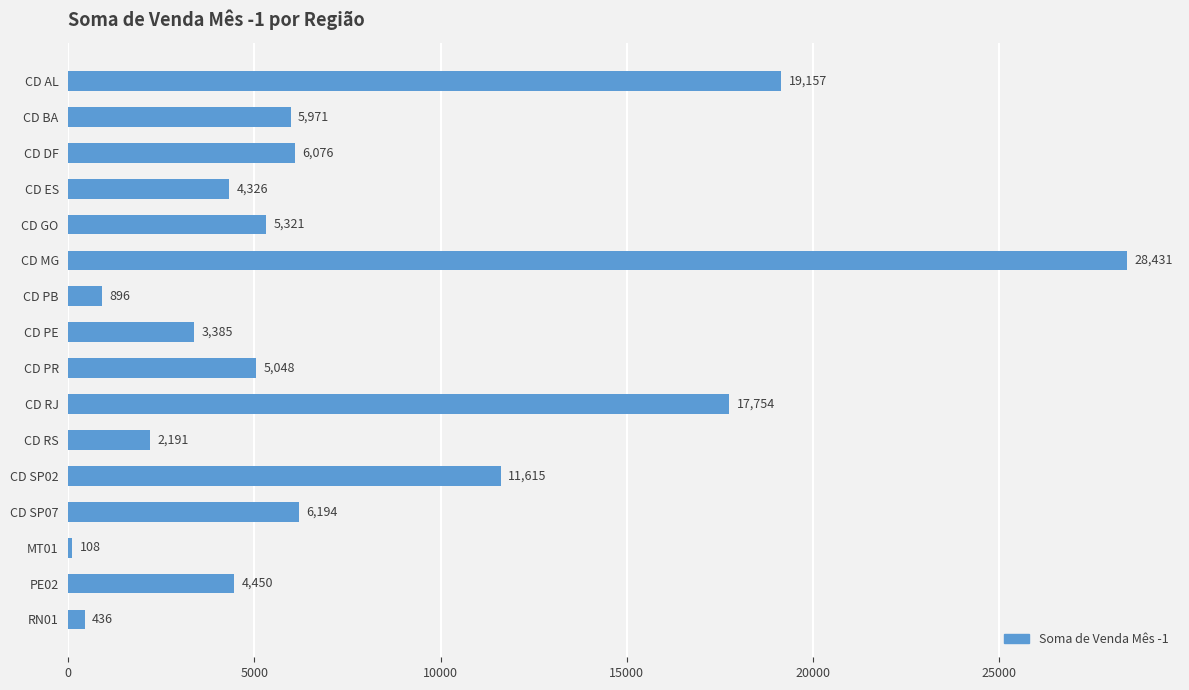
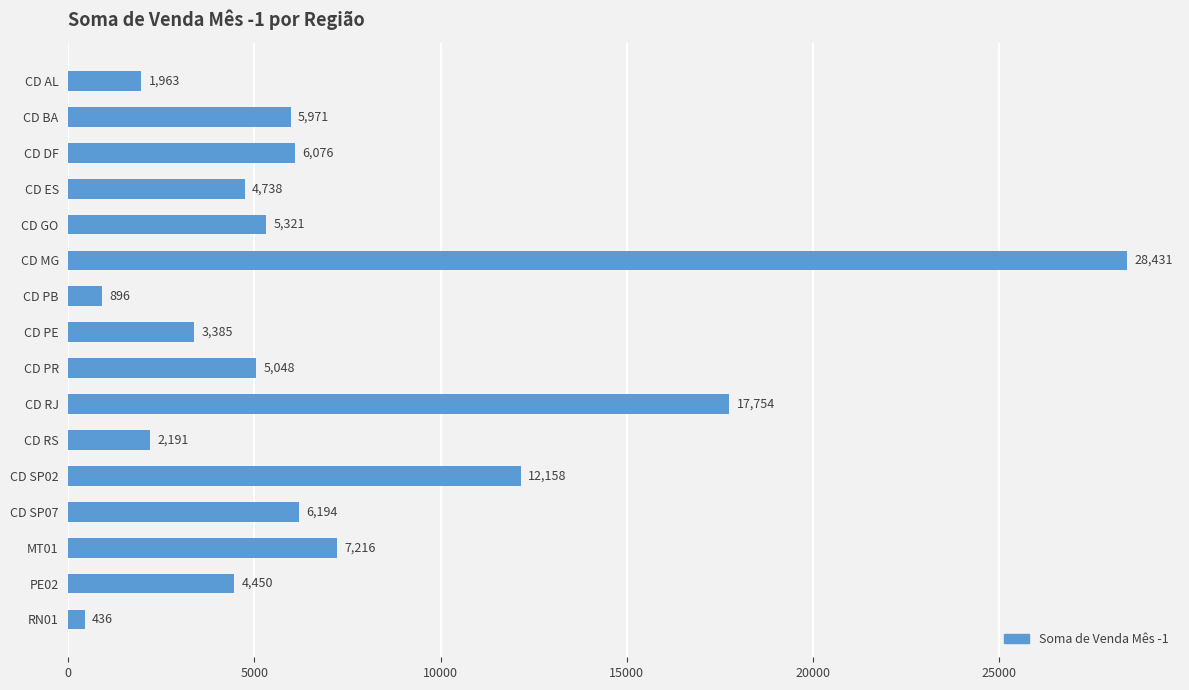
  {
-   "CD AL": "19,157",
+   "CD AL": "1,963",
    "CD BA": "5,971",
    "CD DF": "6,076",
-   "CD ES": "4,326",
+   "CD ES": "4,738",
    "CD GO": "5,321",
    "CD MG": "28,431",
    "CD PB": "896",
    "CD PE": "3,385",
    "CD PR": "5,048",
    "CD RJ": "17,754",
    "CD RS": "2,191",
-   "CD SP02": "11,615",
+   "CD SP02": "12,158",
    "CD SP07": "6,194",
-   "MT01": "108",
+   "MT01": "7,216",
    "PE02": "4,450",
    "RN01": "436"
  }
